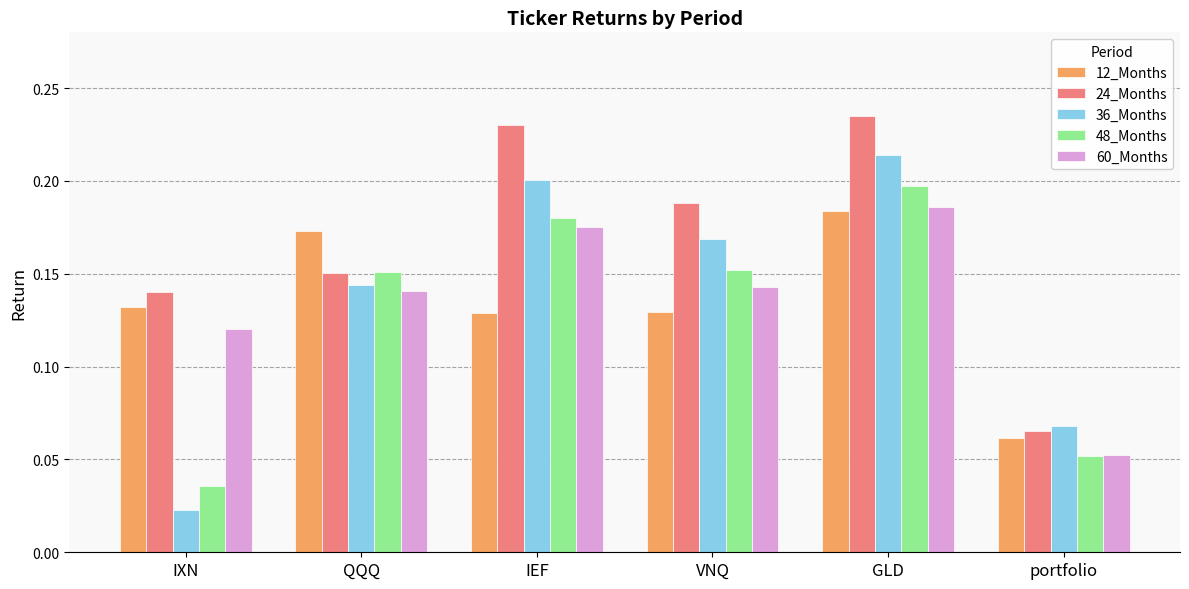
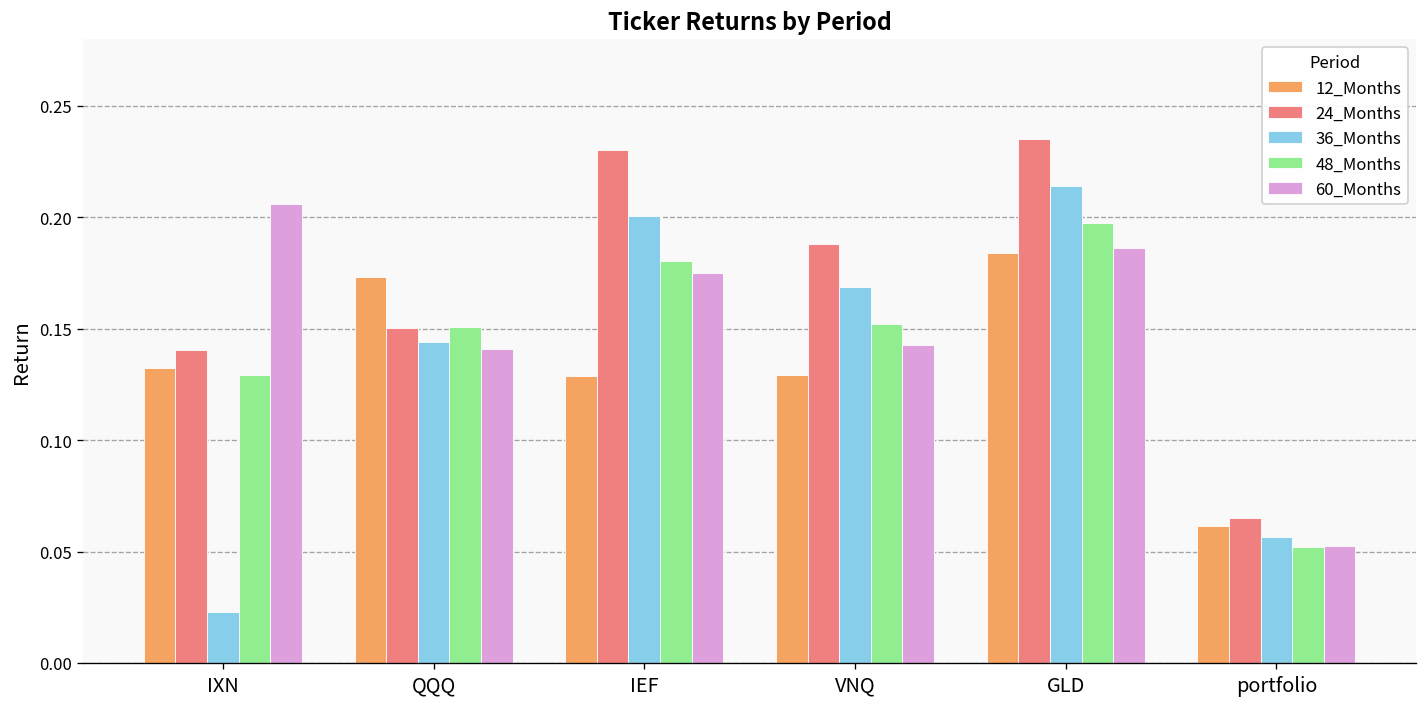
  {
    "36_Months": {
      "IXN": 0.023,
      "QQQ": 0.144,
      "IEF": 0.200,
      "VNQ": 0.169,
      "GLD": 0.214,
-     "portfolio": 0.068
+     "portfolio": 0.057
    },
    "48_Months": {
-     "IXN": 0.036,
+     "IXN": 0.129,
      "QQQ": 0.151,
      "IEF": 0.180,
      "VNQ": 0.152,
      "GLD": 0.197,
      "portfolio": 0.052
    },
    "60_Months": {
-     "IXN": 0.120,
+     "IXN": 0.206,
      "QQQ": 0.141,
      "IEF": 0.175,
      "VNQ": 0.143,
      "GLD": 0.186,
      "portfolio": 0.052
    }
  }
